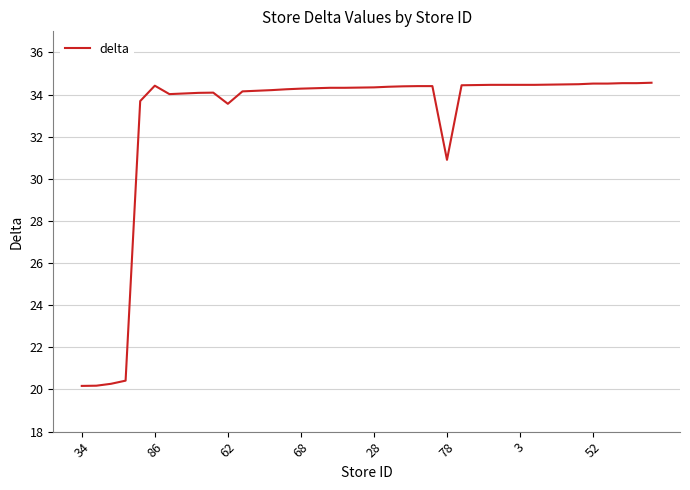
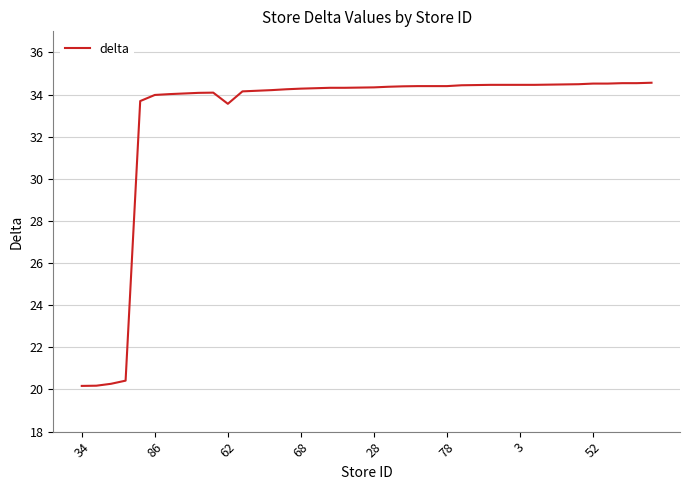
  {
-   "86": 34.4,
+   "86": 34.0,
    "62": 33.6,
    "68": 34.3,
-   "78": 30.9,
+   "78": 34.4,
    "52": 34.5
  }
